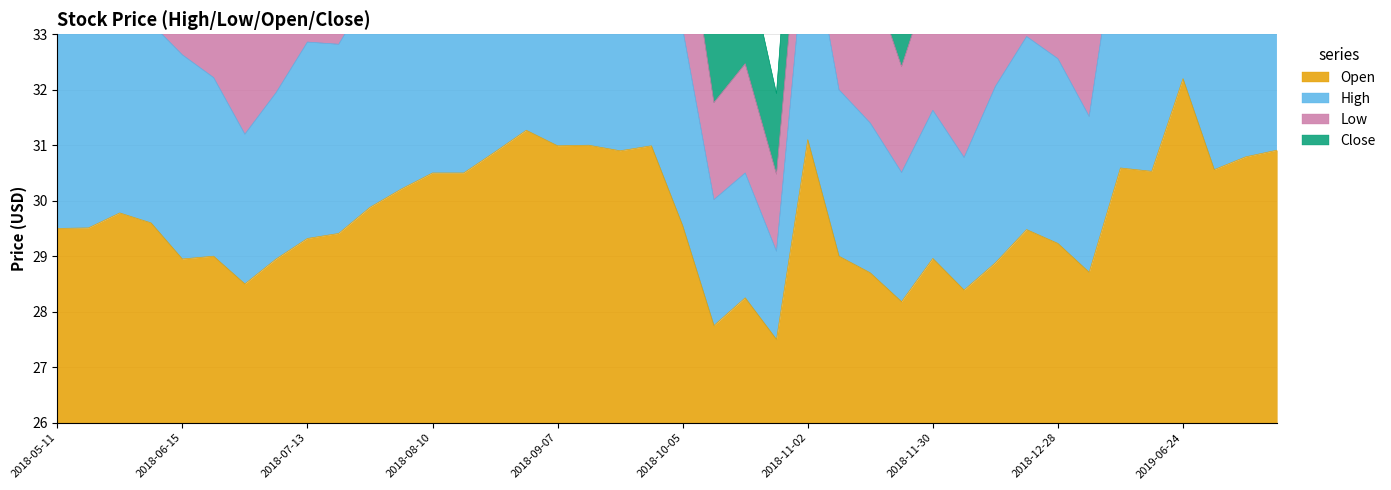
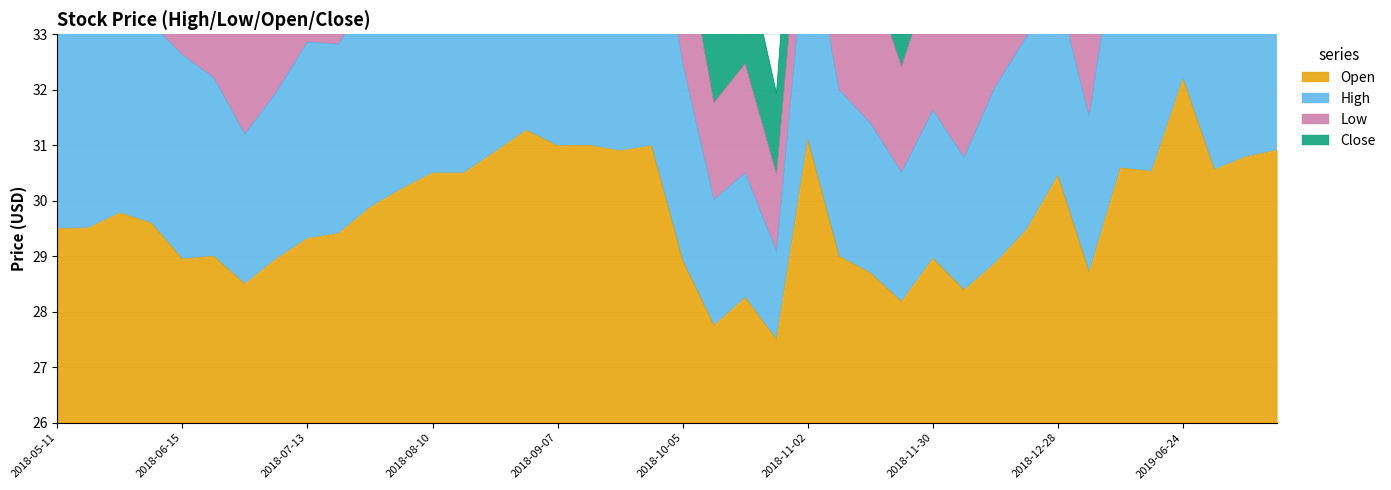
  {
    "Open": {
      "2018-05-11": 29.5,
      "2018-06-15": 29.0,
      "2018-07-13": 29.3,
      "2018-08-10": 30.5,
      "2018-09-07": 31.0,
-     "2018-10-05": 29.6,
+     "2018-10-05": 28.9,
      "2018-11-02": 31.1,
      "2018-11-30": 29.0,
-     "2018-12-28": 29.2,
+     "2018-12-28": 30.5,
      "2019-06-24": 32.2
    },
    "High": {
      "2018-05-11": 33.0,
      "2018-06-15": 32.6,
      "2018-07-13": 32.9,
      "2018-11-30": 31.6
    }
  }
